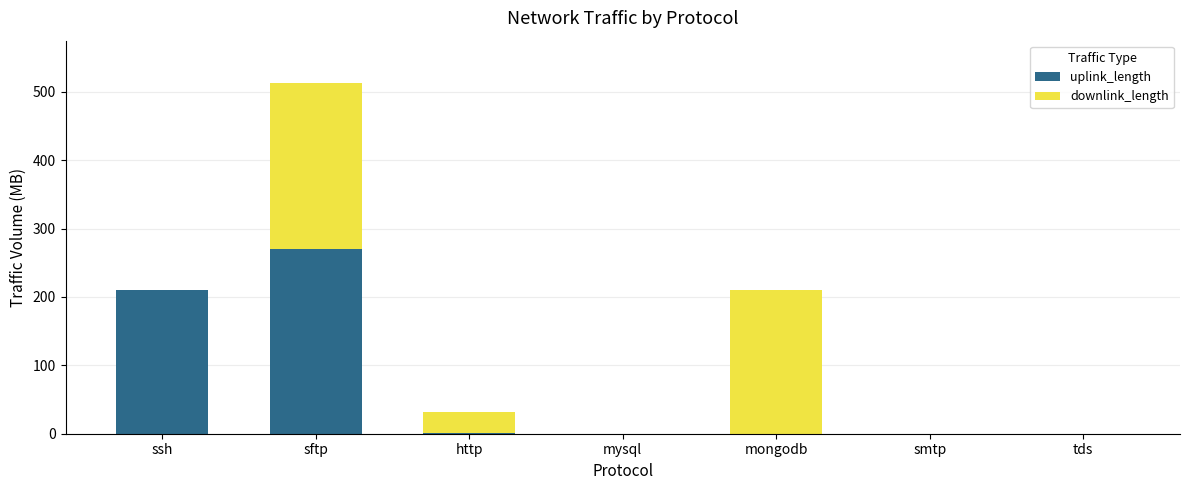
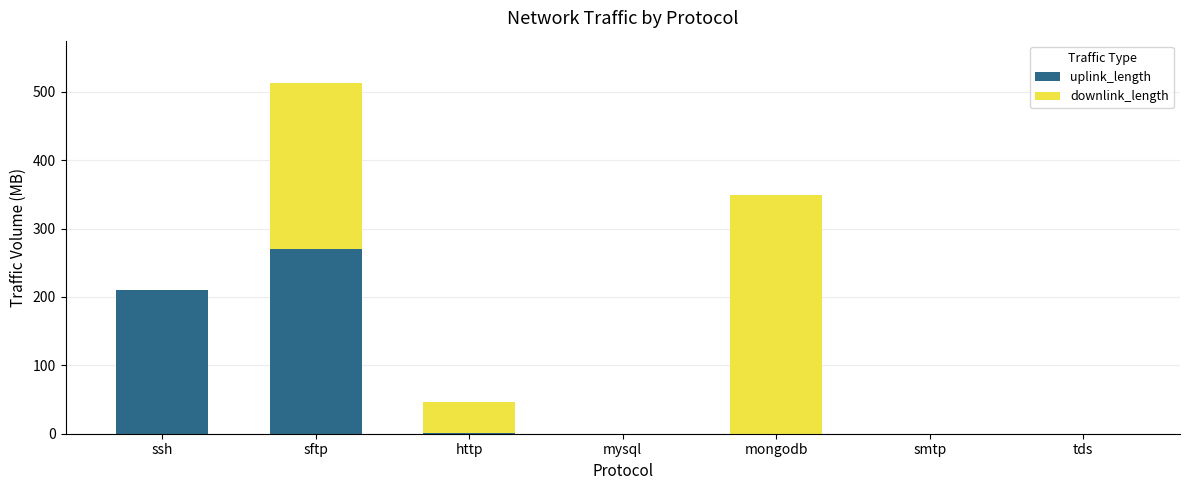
  {
    "uplink_length": {
      "ssh": 210,
      "sftp": 270
    },
    "downlink_length": {
      "sftp": 240,
-     "http": 30,
-     "mongodb": 210
+     "http": 50,
+     "mongodb": 350
    }
  }
